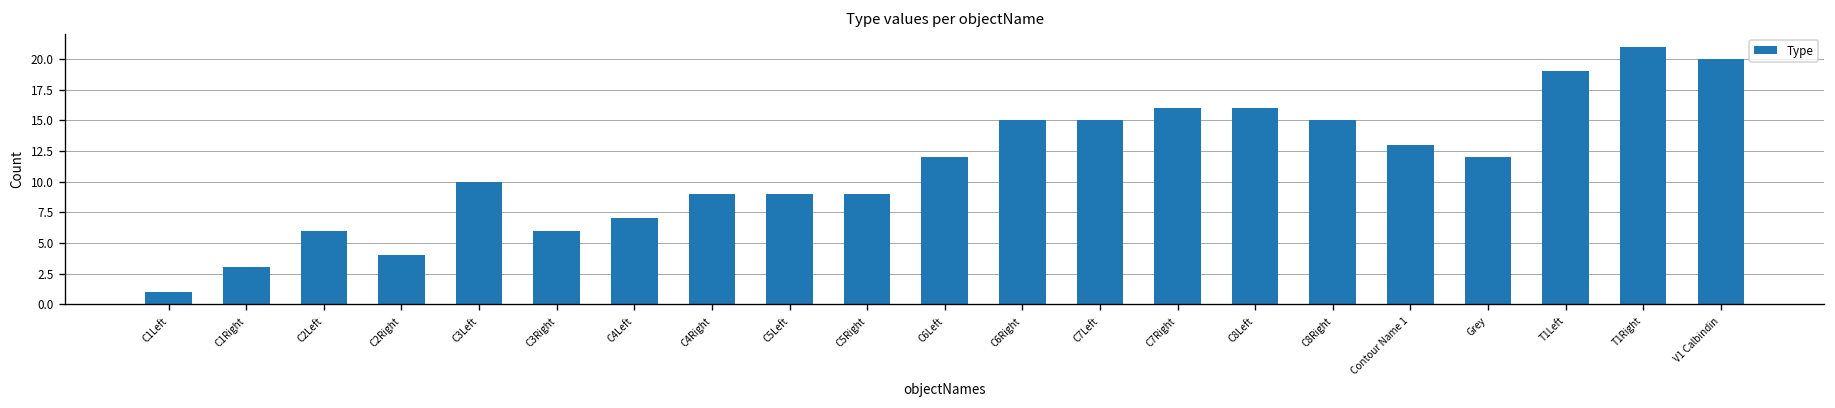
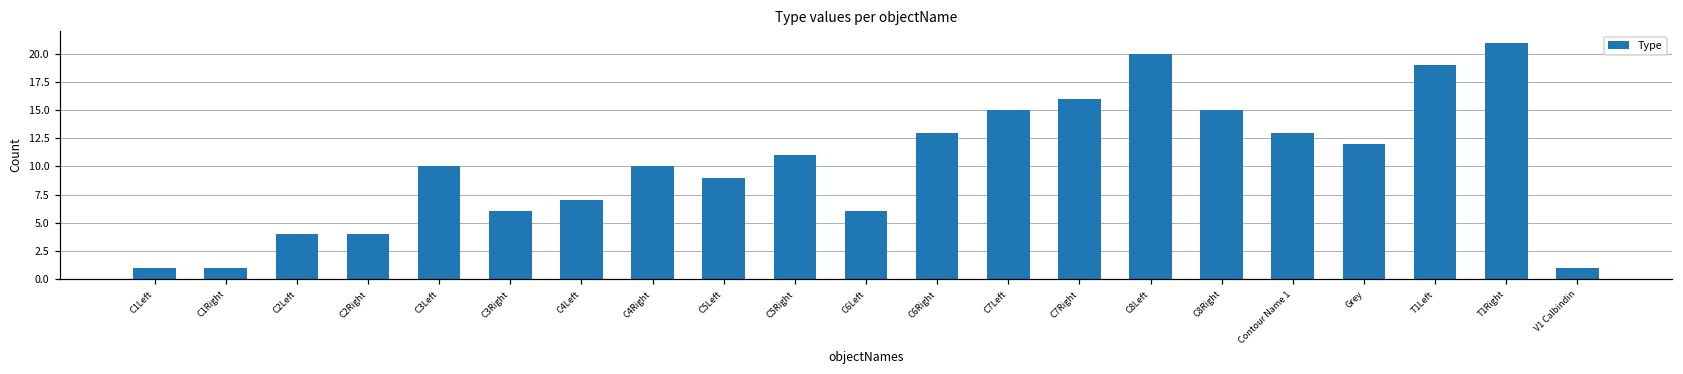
  {
    "C1Left": 1,
-   "C1Right": 3,
-   "C2Left": 6,
+   "C1Right": 1,
+   "C2Left": 4,
    "C2Right": 4,
    "C3Left": 10,
    "C3Right": 6,
    "C4Left": 7,
-   "C4Right": 9,
+   "C4Right": 10,
    "C5Left": 9,
-   "C5Right": 9,
-   "C6Left": 12,
-   "C6Right": 15,
+   "C5Right": 11,
+   "C6Left": 6,
+   "C6Right": 13,
    "C7Left": 15,
    "C7Right": 16,
-   "C8Left": 16,
+   "C8Left": 20,
    "C8Right": 15,
    "Contour Name 1": 13,
    "Grey": 12,
    "T1Left": 19,
    "T1Right": 21,
-   "V1 Calbindin": 20
+   "V1 Calbindin": 1
  }
